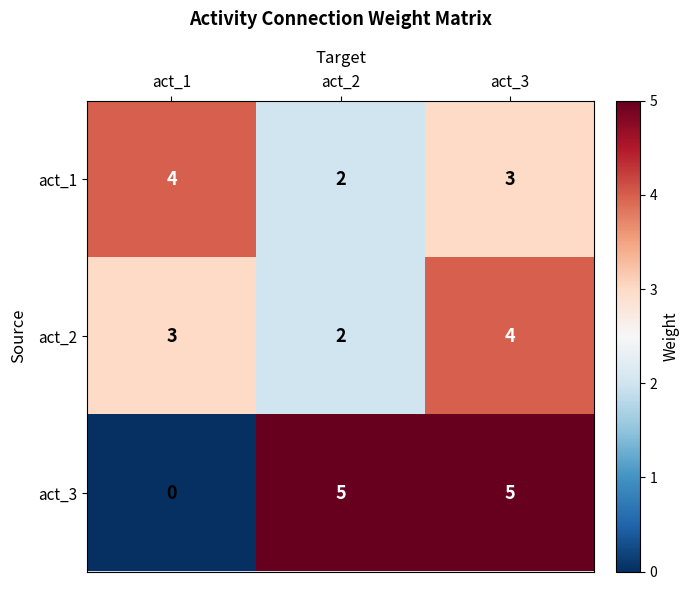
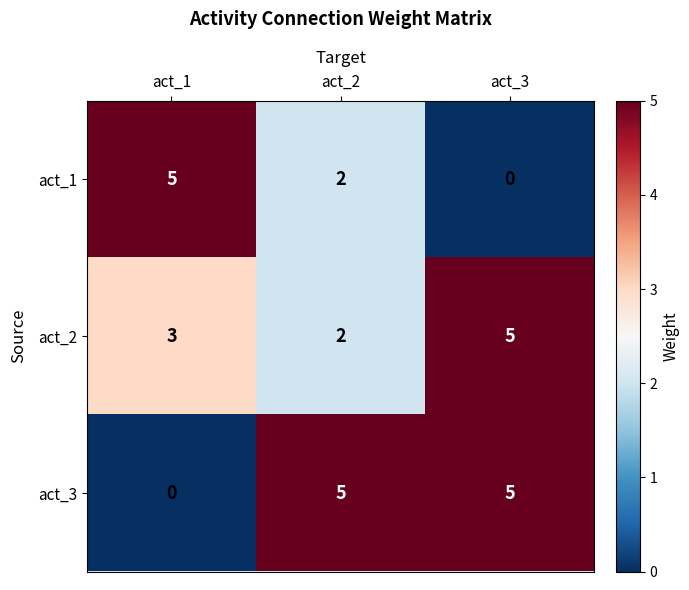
  {
    "act_1": {
-     "act_1": 4,
+     "act_1": 5,
      "act_2": 2,
-     "act_3": 3
+     "act_3": 0
    },
    "act_2": {
      "act_1": 3,
      "act_2": 2,
-     "act_3": 4
+     "act_3": 5
    },
    "act_3": {
      "act_1": 0,
      "act_2": 5,
      "act_3": 5
    }
  }
